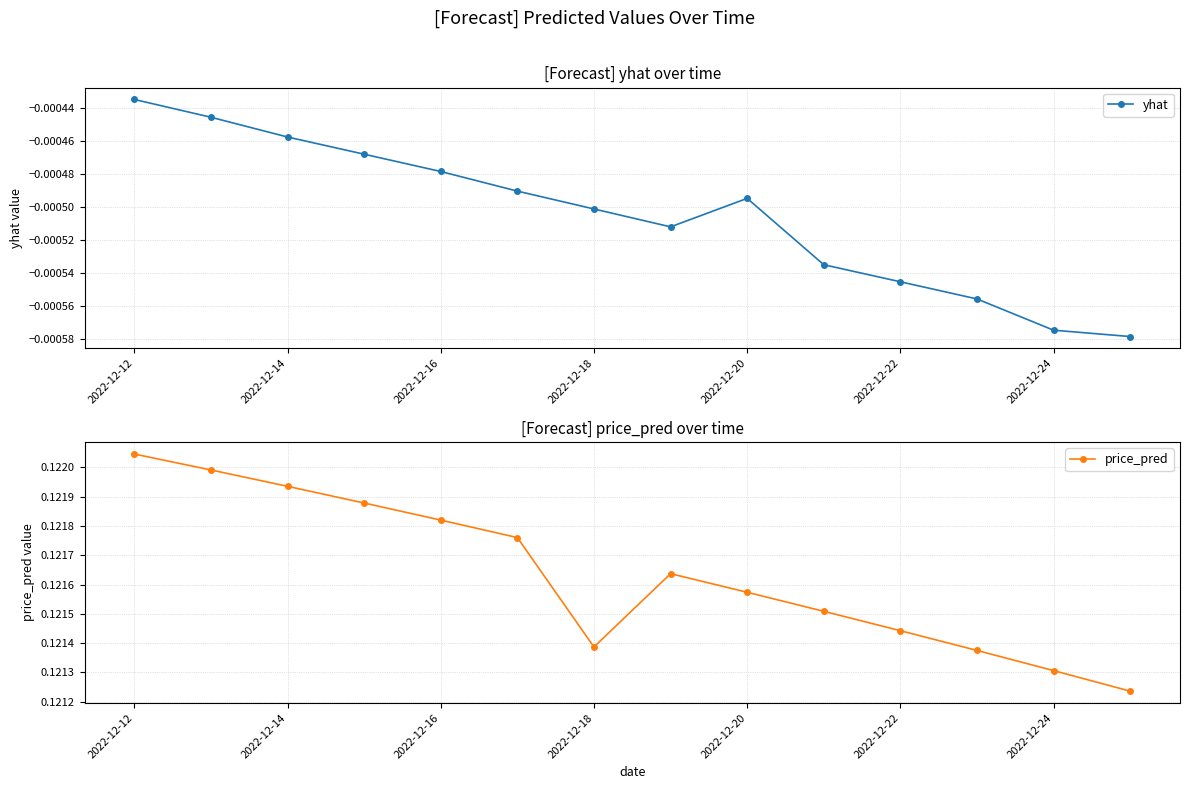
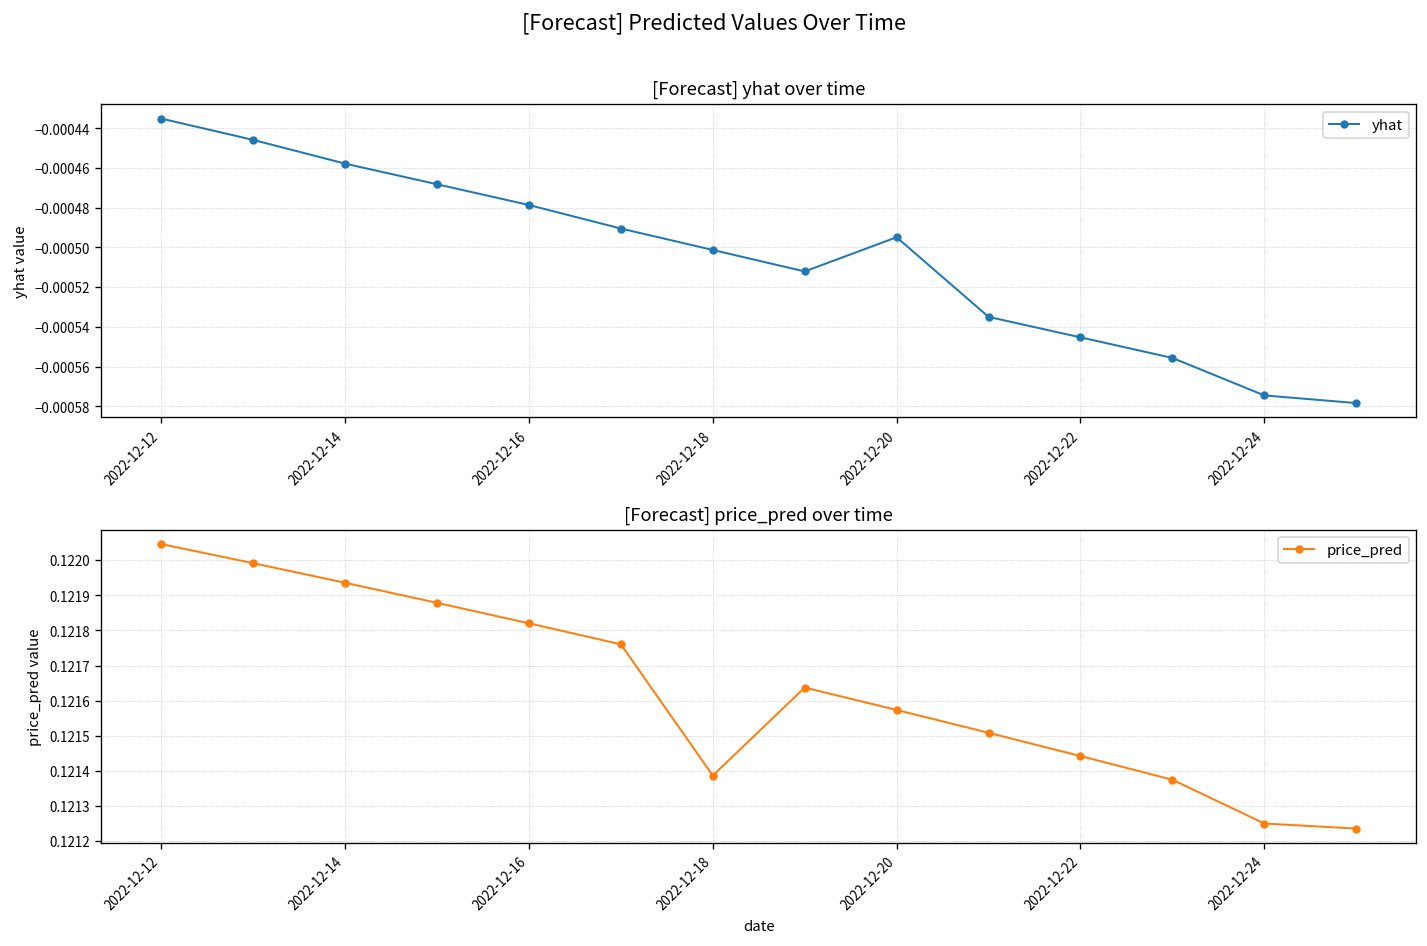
  {
    "[Forecast] yhat over time": {
      "2022-12-12": -0.000435,
      "2022-12-14": -0.000458,
      "2022-12-16": -0.000479,
      "2022-12-18": -0.000501,
      "2022-12-20": -0.000495,
      "2022-12-22": -0.000545,
      "2022-12-24": -0.000575
    },
    "[Forecast] price_pred over time": {
      "2022-12-12": 0.12205,
      "2022-12-14": 0.12194,
      "2022-12-16": 0.12182,
      "2022-12-18": 0.12139,
      "2022-12-20": 0.12157,
      "2022-12-22": 0.12144,
-     "2022-12-24": 0.12131
+     "2022-12-24": 0.12125
    }
  }
